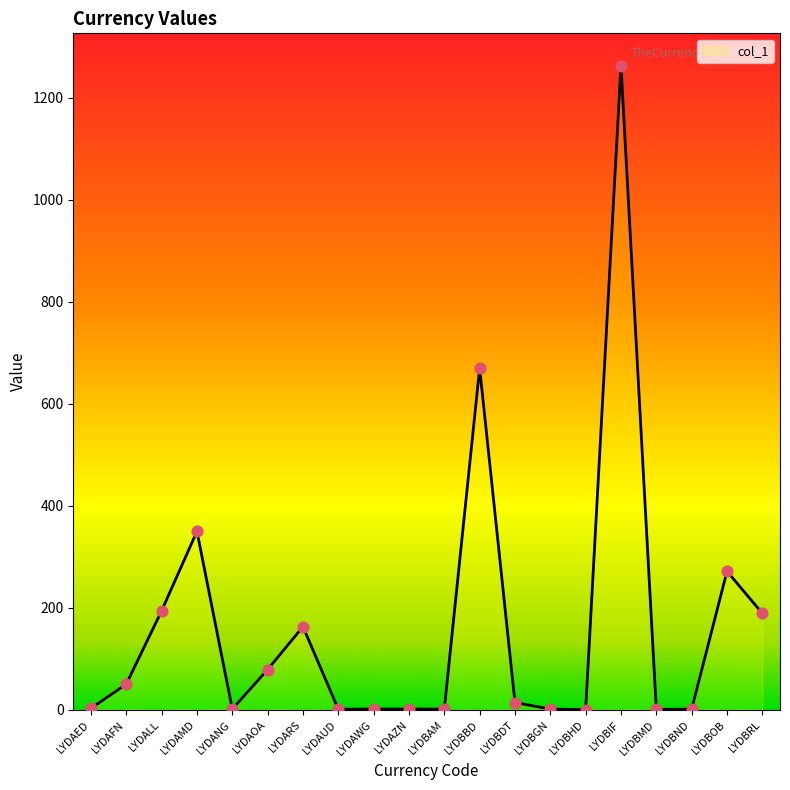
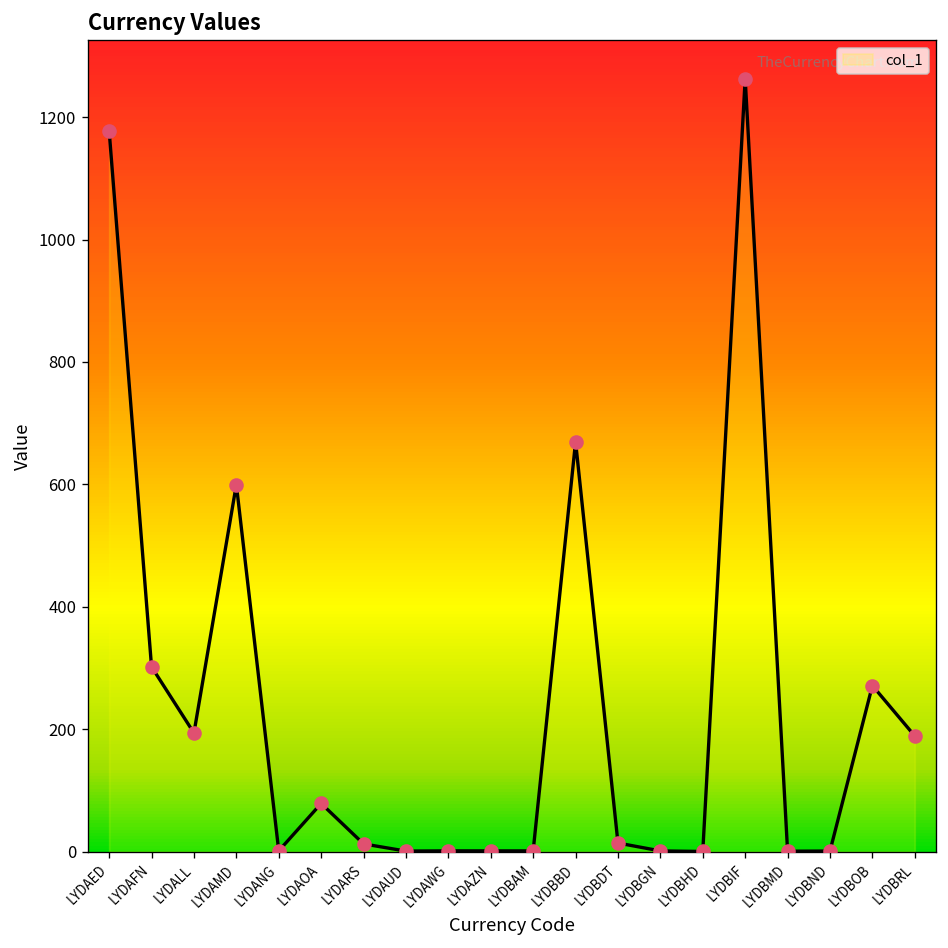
  {
-   "LYDAED": 0,
-   "LYDAFN": 50,
+   "LYDAED": 1180,
+   "LYDAFN": 300,
    "LYDALL": 190,
-   "LYDAMD": 350,
+   "LYDAMD": 600,
    "LYDANG": 0,
    "LYDAOA": 80,
-   "LYDARS": 160,
+   "LYDARS": 10,
    "LYDAUD": 0,
    "LYDAWG": 0,
    "LYDAZN": 0,
    "LYDBAM": 0,
    "LYDBBD": 670,
    "LYDBDT": 10,
    "LYDBGN": 0,
    "LYDBHD": 0,
    "LYDBIF": 1260,
    "LYDBMD": 0,
    "LYDBND": 0,
    "LYDBOB": 270,
    "LYDBRL": 190
  }
